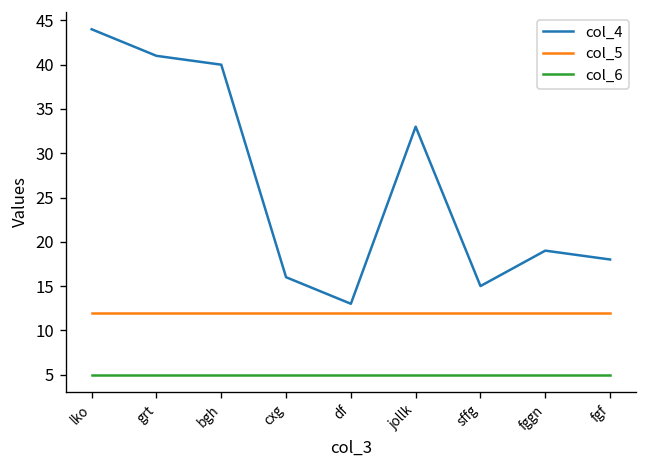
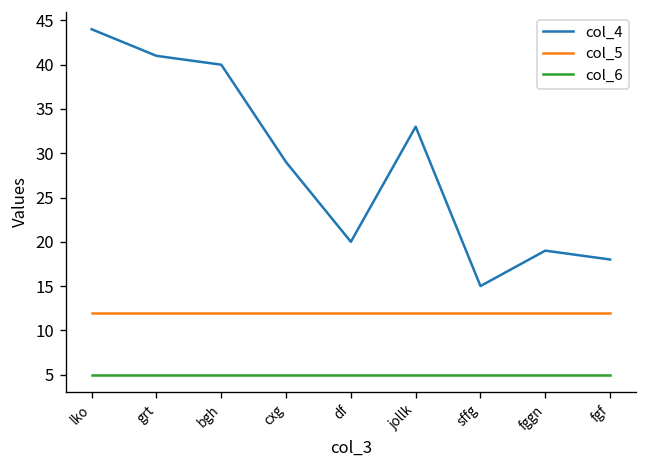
  {
    "col_4": {
      "lko": 44,
      "grt": 41,
      "bgh": 40,
-     "cxg": 16,
-     "df": 13,
+     "cxg": 29,
+     "df": 20,
      "jollk": 33,
      "sffg": 15,
      "fggn": 19,
      "fgf": 18
    },
    "col_5": {
      "lko": 12,
      "grt": 12,
      "bgh": 12,
      "cxg": 12,
      "df": 12,
      "jollk": 12,
      "sffg": 12,
      "fggn": 12,
      "fgf": 12
    },
    "col_6": {
      "lko": 5,
      "grt": 5,
      "bgh": 5,
      "cxg": 5,
      "df": 5,
      "jollk": 5,
      "sffg": 5,
      "fggn": 5,
      "fgf": 5
    }
  }
